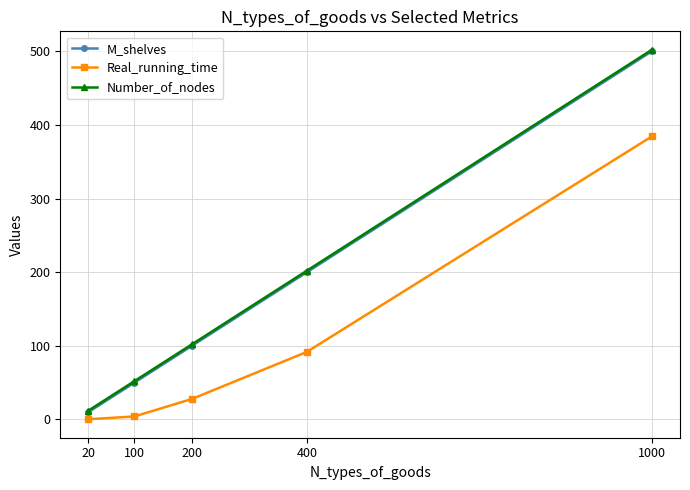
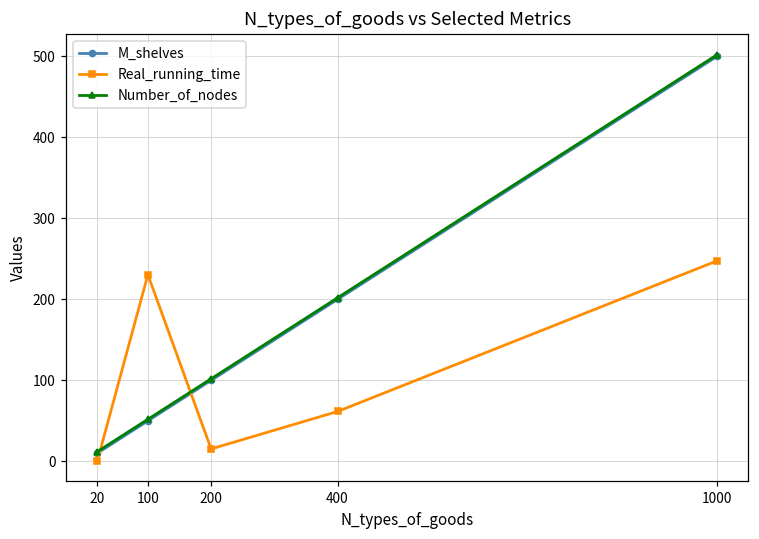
  {
    "Real_running_time": {
      "20": 0,
-     "100": 0,
-     "200": 30,
-     "400": 90,
-     "1000": 380
+     "100": 230,
+     "200": 20,
+     "400": 60,
+     "1000": 250
    }
  }
